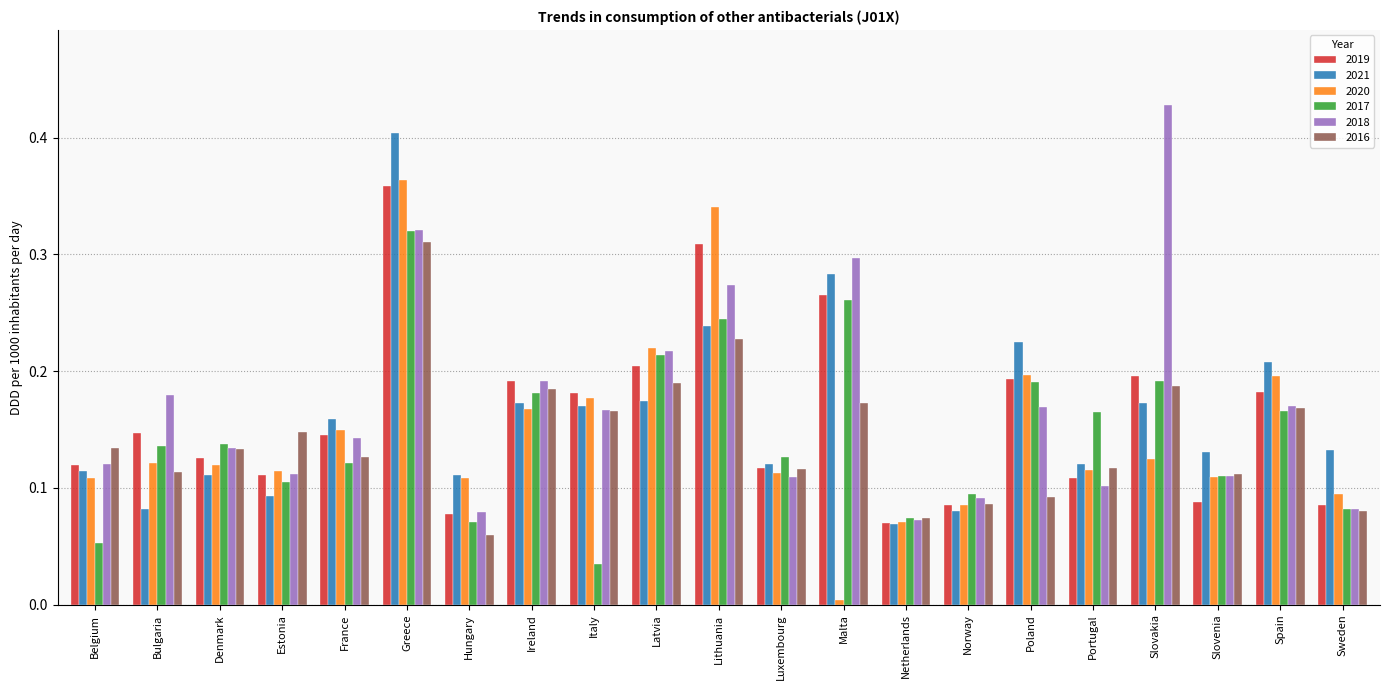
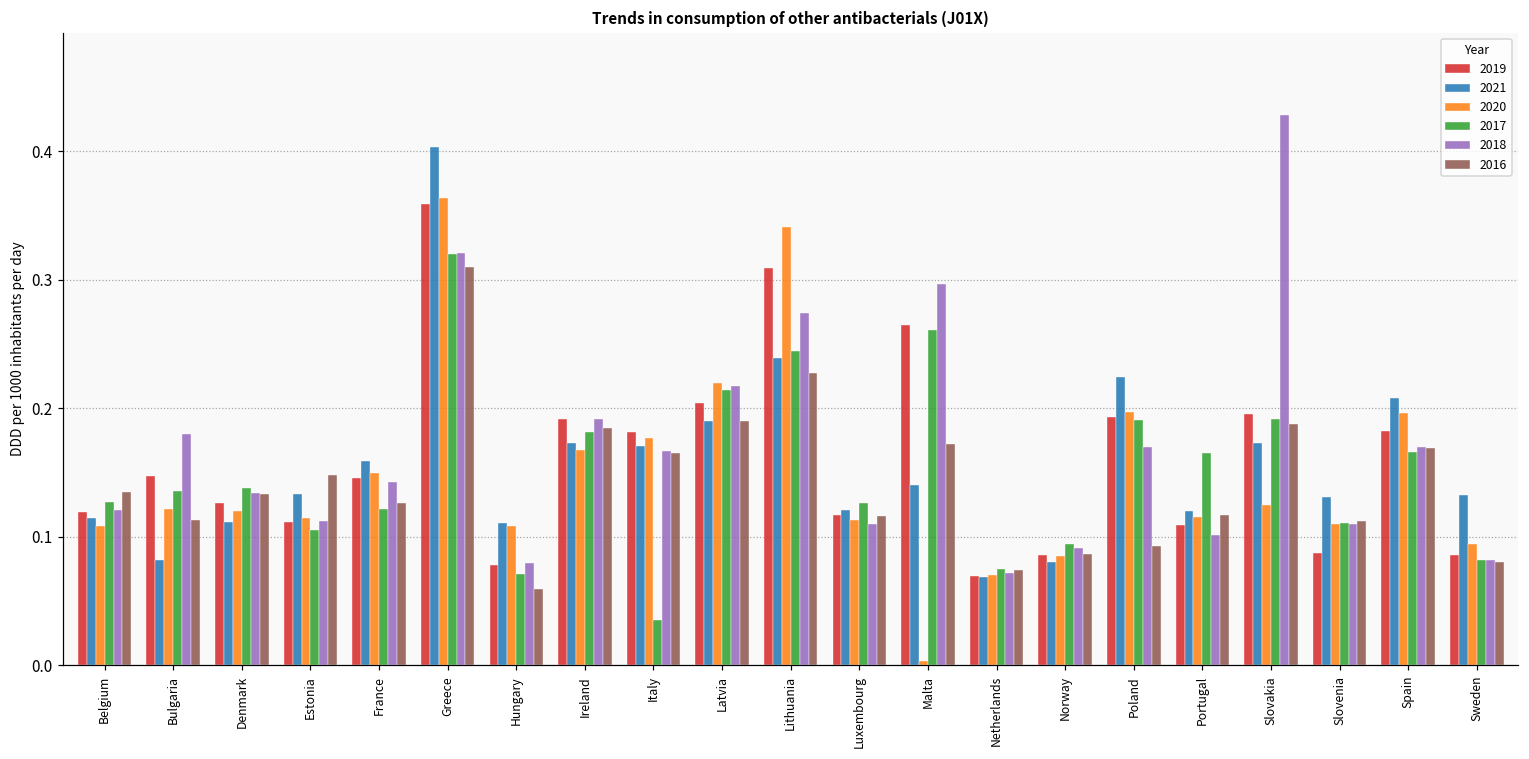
  {
    "2019": {
      "Belgium": 0.120,
      "Bulgaria": 0.147,
      "Denmark": 0.126,
      "Estonia": 0.111,
      "France": 0.145,
      "Greece": 0.359,
      "Hungary": 0.078,
      "Ireland": 0.191,
      "Italy": 0.182,
      "Latvia": 0.204,
      "Lithuania": 0.309,
      "Luxembourg": 0.117,
      "Malta": 0.265,
      "Netherlands": 0.070,
      "Norway": 0.086,
      "Poland": 0.193,
      "Portugal": 0.109,
      "Slovakia": 0.196,
      "Slovenia": 0.088,
      "Spain": 0.182,
      "Sweden": 0.086
    },
    "2021": {
      "Belgium": 0.114,
      "Bulgaria": 0.082,
      "Denmark": 0.111,
-     "Estonia": 0.093,
+     "Estonia": 0.134,
      "France": 0.159,
      "Greece": 0.404,
      "Hungary": 0.111,
      "Ireland": 0.173,
      "Italy": 0.170,
-     "Latvia": 0.174,
+     "Latvia": 0.190,
      "Lithuania": 0.239,
      "Luxembourg": 0.121,
-     "Malta": 0.283,
+     "Malta": 0.140,
      "Netherlands": 0.069,
      "Norway": 0.080,
      "Poland": 0.225,
      "Portugal": 0.120,
      "Slovakia": 0.173,
      "Slovenia": 0.131,
      "Spain": 0.208,
      "Sweden": 0.132
    },
    "2020": {
      "Belgium": 0.108,
      "Bulgaria": 0.122,
      "Denmark": 0.120,
      "Estonia": 0.114,
      "France": 0.150,
      "Greece": 0.364,
      "Hungary": 0.108,
      "Ireland": 0.168,
      "Italy": 0.177,
      "Latvia": 0.220,
      "Lithuania": 0.341,
      "Luxembourg": 0.113,
      "Malta": 0.004,
      "Netherlands": 0.071,
      "Norway": 0.085,
      "Poland": 0.197,
      "Portugal": 0.116,
      "Slovakia": 0.125,
      "Slovenia": 0.110,
      "Spain": 0.196,
      "Sweden": 0.095
    },
    "2017": {
-     "Belgium": 0.053,
+     "Belgium": 0.127,
      "Bulgaria": 0.136,
      "Denmark": 0.138,
      "Estonia": 0.105,
      "France": 0.122,
      "Greece": 0.320,
      "Hungary": 0.071,
      "Ireland": 0.181,
      "Italy": 0.035,
      "Latvia": 0.214,
      "Lithuania": 0.245,
      "Luxembourg": 0.126,
      "Malta": 0.261,
      "Netherlands": 0.075,
      "Norway": 0.095,
      "Poland": 0.191,
      "Portugal": 0.165,
      "Slovakia": 0.192,
      "Slovenia": 0.111,
      "Spain": 0.166,
      "Sweden": 0.082
    },
    "2018": {
      "Belgium": 0.121,
      "Bulgaria": 0.180,
      "Denmark": 0.134,
      "Estonia": 0.112,
      "France": 0.143,
      "Greece": 0.321,
      "Hungary": 0.080,
      "Ireland": 0.192,
      "Italy": 0.167,
      "Latvia": 0.217,
      "Lithuania": 0.274,
      "Luxembourg": 0.110,
      "Malta": 0.297,
      "Netherlands": 0.072,
      "Norway": 0.091,
      "Poland": 0.170,
      "Portugal": 0.101,
      "Slovakia": 0.428,
      "Slovenia": 0.110,
      "Spain": 0.170,
      "Sweden": 0.082
    },
    "2016": {
      "Belgium": 0.135,
      "Bulgaria": 0.113,
      "Denmark": 0.133,
      "Estonia": 0.148,
      "France": 0.126,
      "Greece": 0.310,
      "Hungary": 0.060,
      "Ireland": 0.185,
      "Italy": 0.166,
      "Latvia": 0.190,
      "Lithuania": 0.228,
      "Luxembourg": 0.116,
      "Malta": 0.173,
      "Netherlands": 0.074,
      "Norway": 0.087,
      "Poland": 0.093,
      "Portugal": 0.117,
      "Slovakia": 0.188,
      "Slovenia": 0.112,
      "Spain": 0.169,
      "Sweden": 0.081
    }
  }
